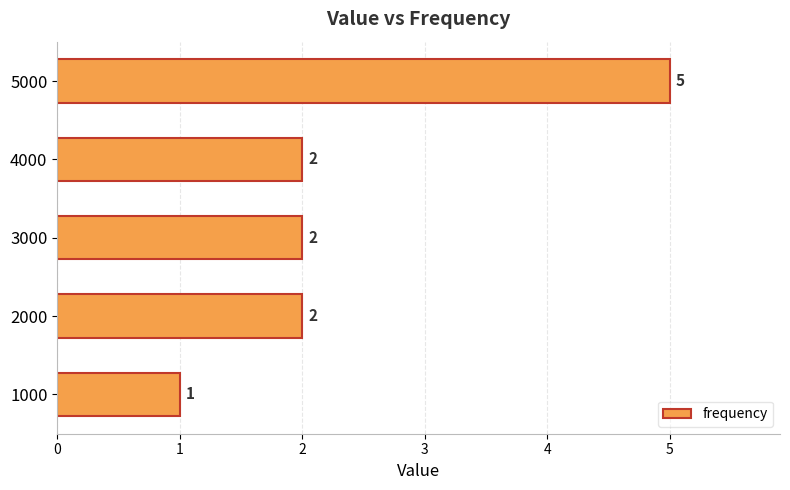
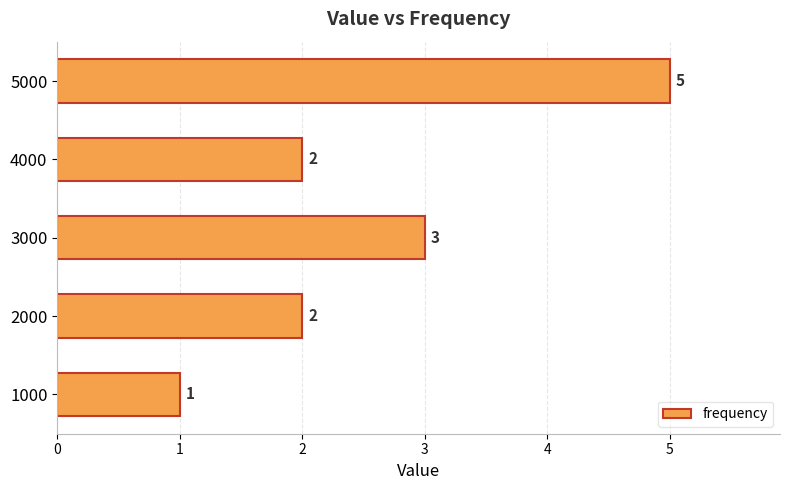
  {
    "5000": 5,
    "4000": 2,
-   "3000": 2,
+   "3000": 3,
    "2000": 2,
    "1000": 1
  }
